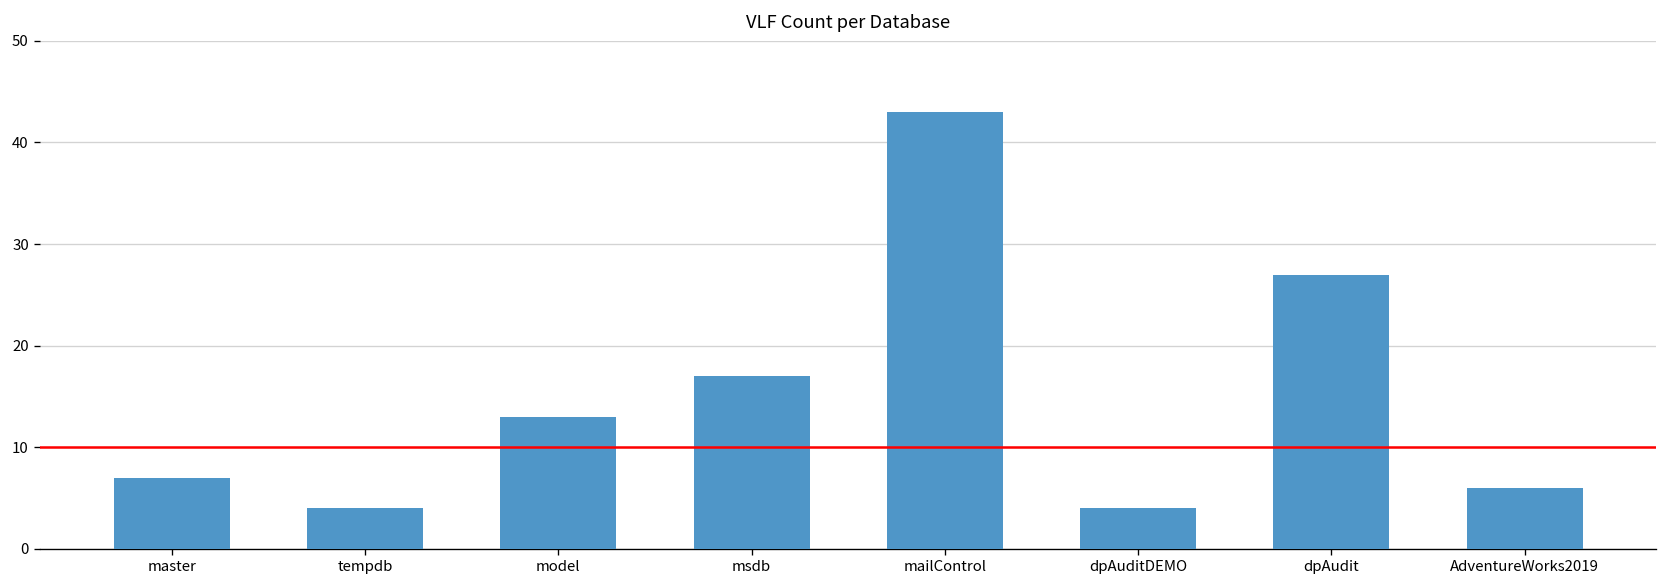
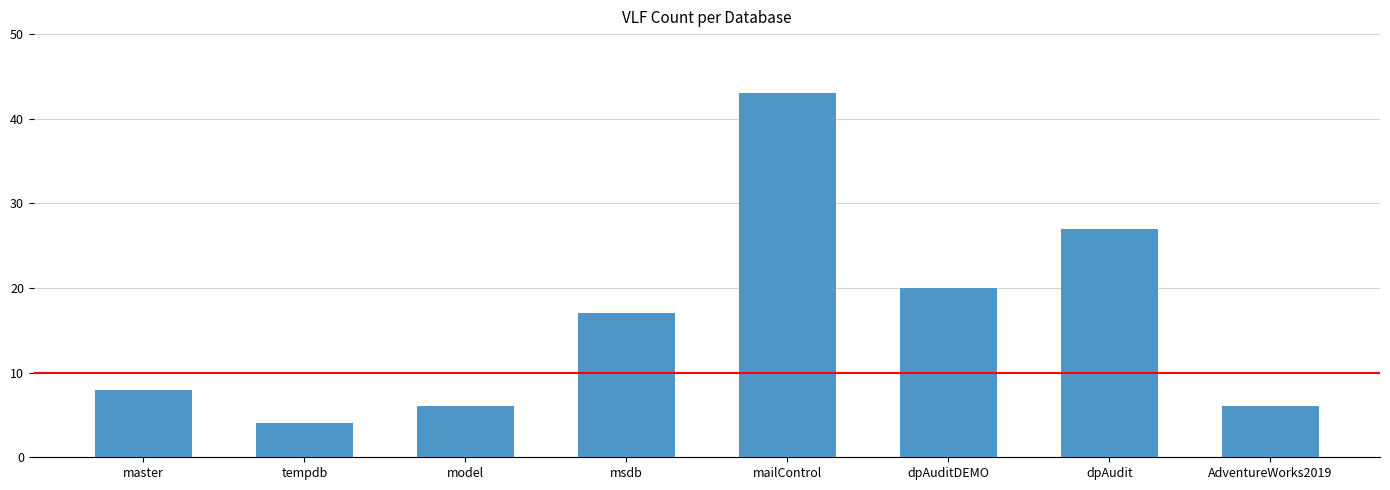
  {
-   "master": 7,
+   "master": 8,
    "tempdb": 4,
-   "model": 13,
+   "model": 6,
    "msdb": 17,
    "mailControl": 43,
-   "dpAuditDEMO": 4,
+   "dpAuditDEMO": 20,
    "dpAudit": 27,
    "AdventureWorks2019": 6
  }
